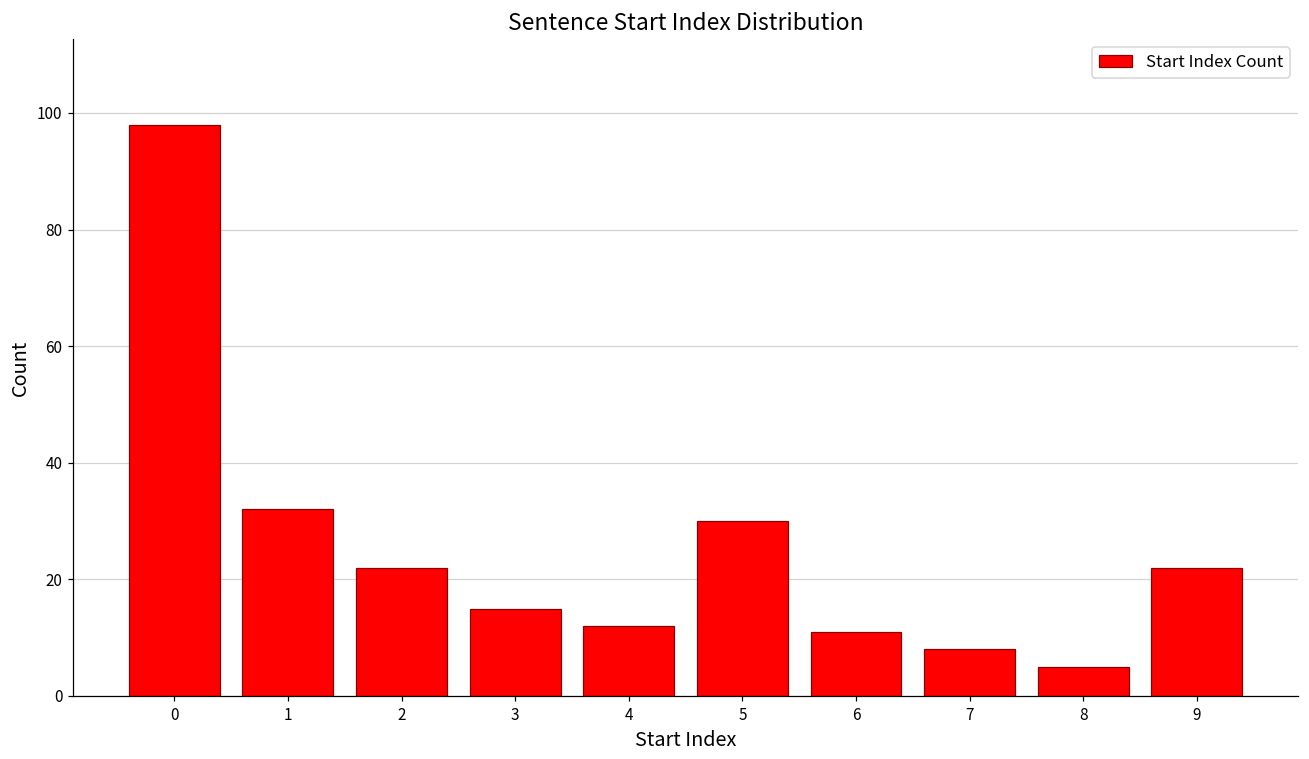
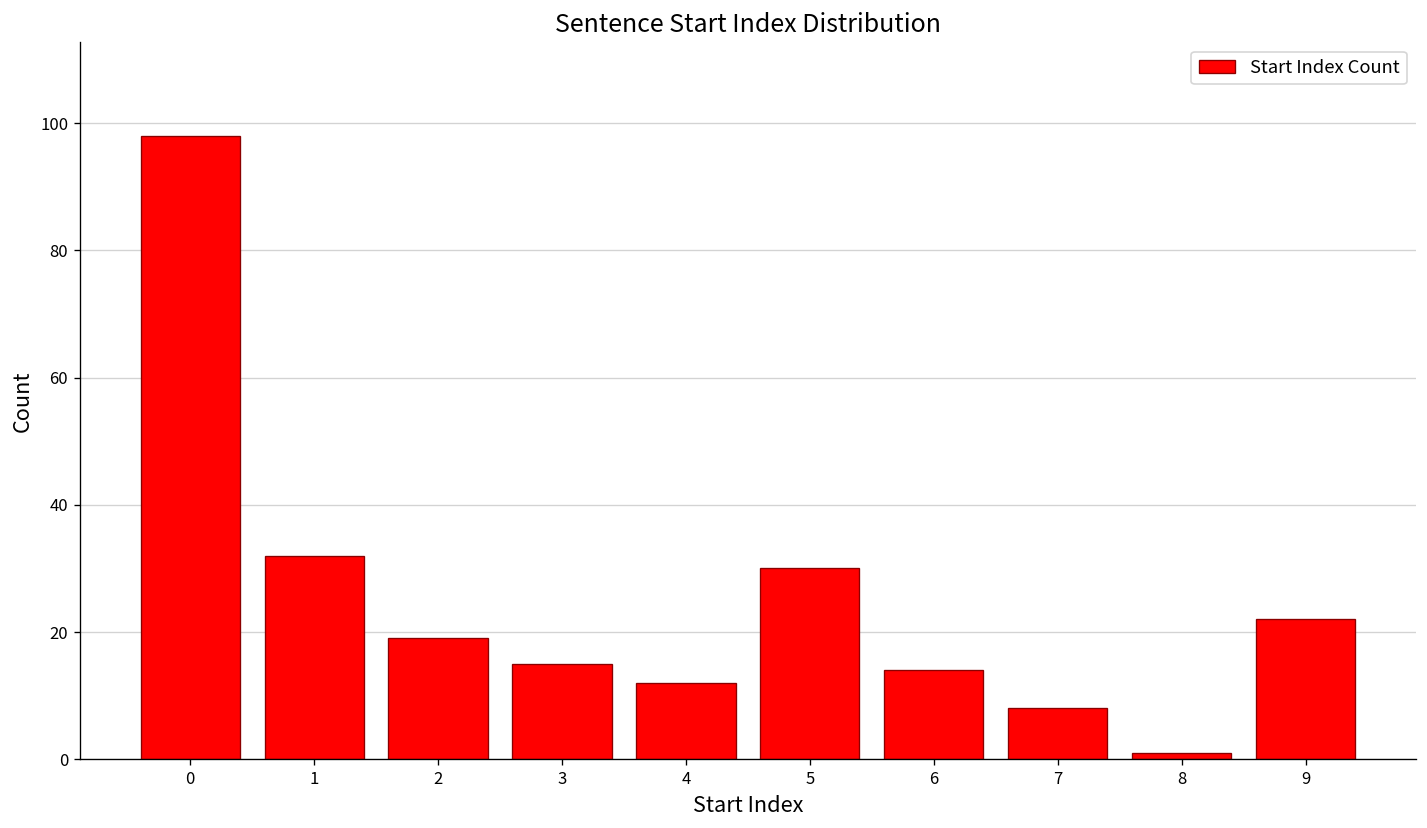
  {
    "0": 98,
    "1": 32,
-   "2": 22,
+   "2": 19,
    "3": 15,
    "4": 12,
    "5": 30,
-   "6": 11,
+   "6": 14,
    "7": 8,
-   "8": 5,
+   "8": 1,
    "9": 22
  }
